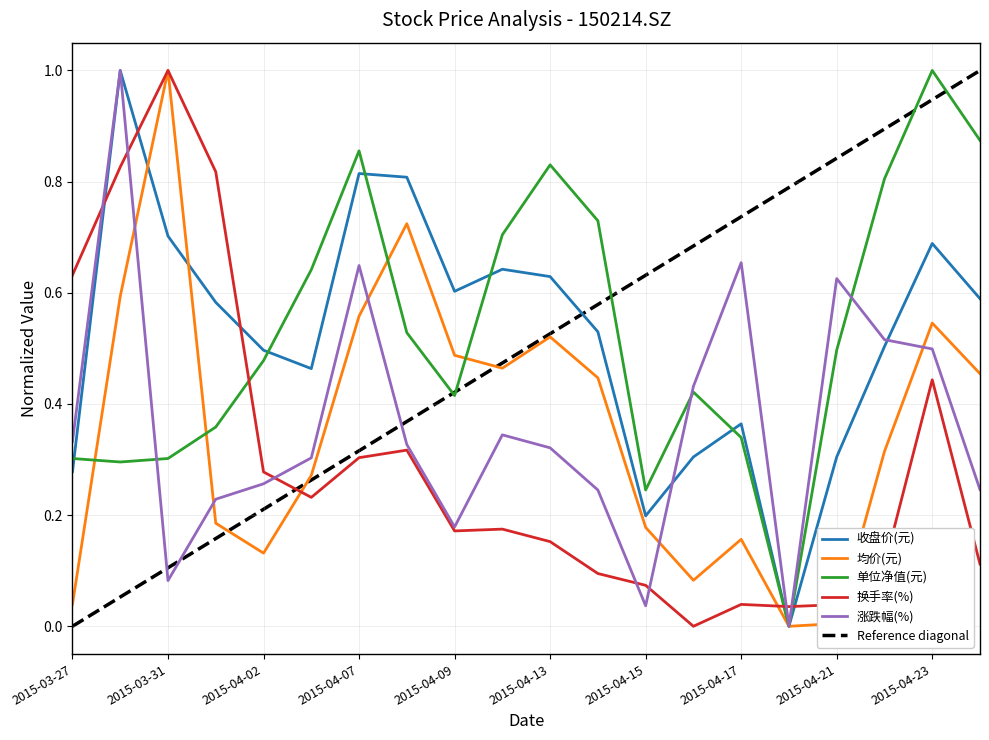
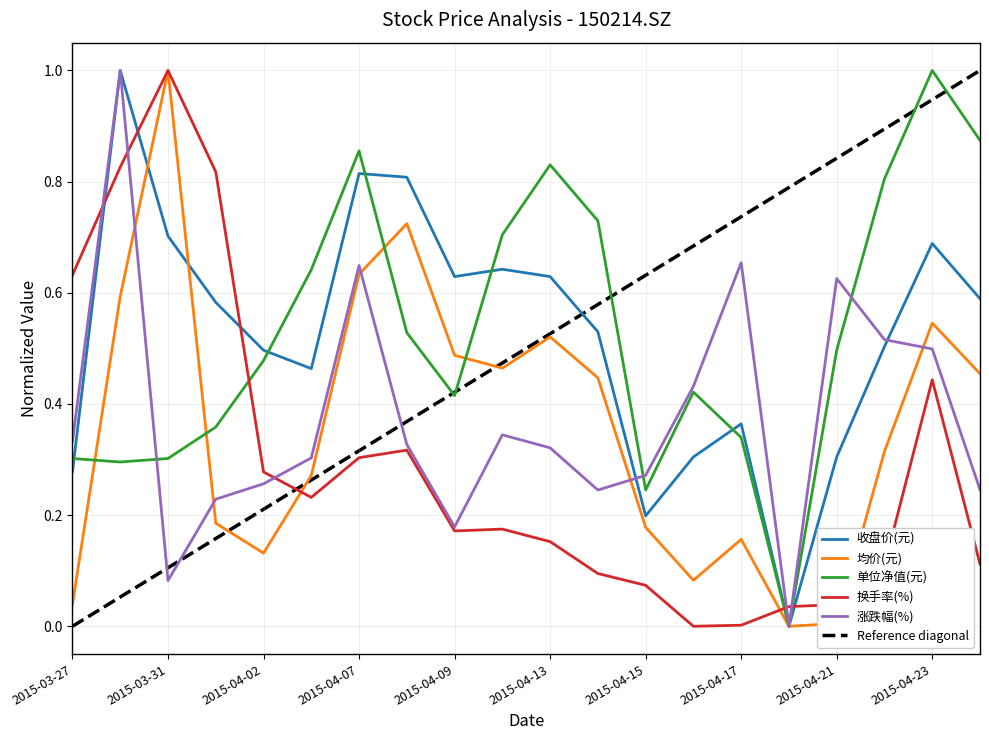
  {
    "收盘价(元)": {
      "2015-03-27": 0.28,
      "2015-03-31": 0.70,
      "2015-04-02": 0.50,
      "2015-04-07": 0.81,
-     "2015-04-09": 0.60,
+     "2015-04-09": 0.63,
      "2015-04-13": 0.63,
      "2015-04-15": 0.20,
      "2015-04-17": 0.36,
      "2015-04-21": 0.30,
      "2015-04-23": 0.69
    },
    "均价(元)": {
      "2015-03-27": 0.04,
      "2015-04-02": 0.13,
-     "2015-04-07": 0.56,
+     "2015-04-07": 0.63,
      "2015-04-09": 0.49,
      "2015-04-13": 0.52,
      "2015-04-15": 0.18,
      "2015-04-17": 0.16,
      "2015-04-23": 0.55
    },
    "单位净值(元)": {
      "2015-03-27": 0.30,
      "2015-03-31": 0.30,
      "2015-04-02": 0.48,
      "2015-04-07": 0.86,
      "2015-04-09": 0.42,
      "2015-04-13": 0.83,
      "2015-04-15": 0.25,
      "2015-04-17": 0.34,
      "2015-04-21": 0.50,
      "2015-04-23": 1.00
    },
    "换手率(%)": {
      "2015-03-27": 0.63,
      "2015-04-02": 0.28,
      "2015-04-07": 0.30,
      "2015-04-09": 0.17,
      "2015-04-13": 0.15,
      "2015-04-15": 0.07,
-     "2015-04-17": 0.04,
+     "2015-04-17": 0.00,
      "2015-04-23": 0.44
    },
    "涨跌幅(%)": {
      "2015-03-27": 0.33,
      "2015-03-31": 0.08,
      "2015-04-02": 0.26,
      "2015-04-07": 0.65,
      "2015-04-09": 0.18,
      "2015-04-13": 0.32,
-     "2015-04-15": 0.04,
+     "2015-04-15": 0.27,
      "2015-04-17": 0.65,
      "2015-04-21": 0.63,
      "2015-04-23": 0.50
    },
    "Reference diagonal": {
      "2015-03-27": 0.00
    }
  }
